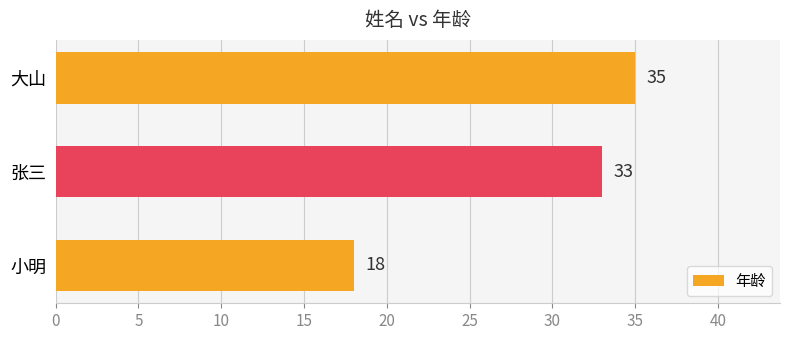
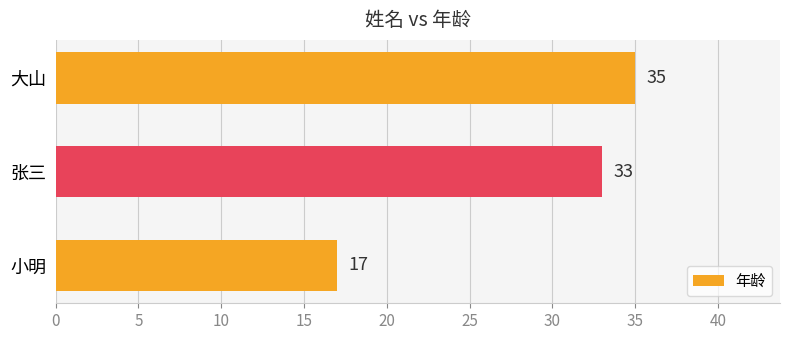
  {
    "大山": 35,
    "张三": 33,
-   "小明": 18
+   "小明": 17
  }
